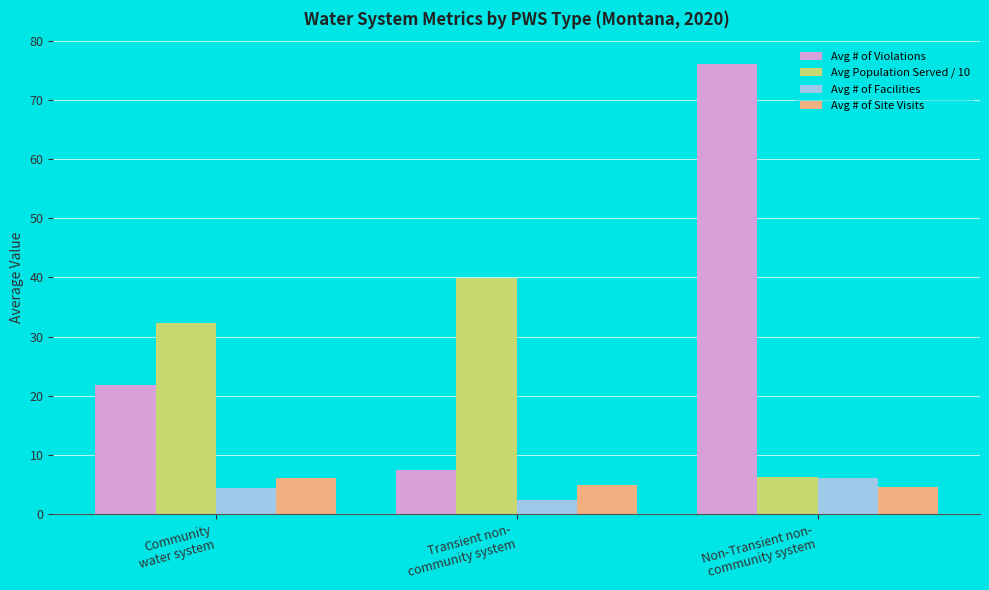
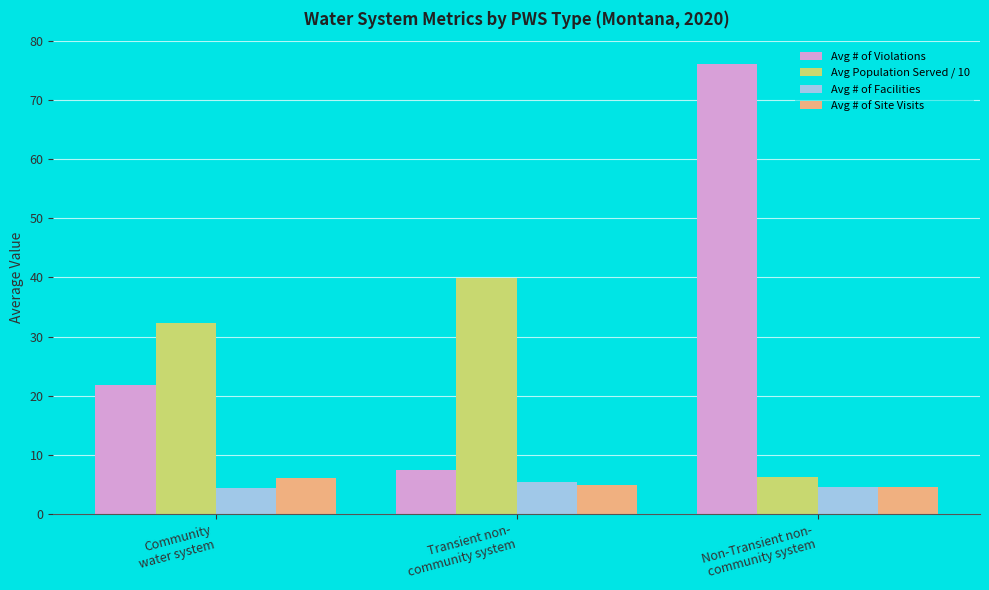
  {
    "Avg # of Violations": {
      "Community water system": 22,
      "Transient non- community system": 7,
      "Non-Transient non- community system": 76
    },
    "Avg # of Facilities": {
      "Community water system": 4,
-     "Transient non- community system": 2,
-     "Non-Transient non- community system": 6
+     "Transient non- community system": 5,
+     "Non-Transient non- community system": 5
    }
  }
